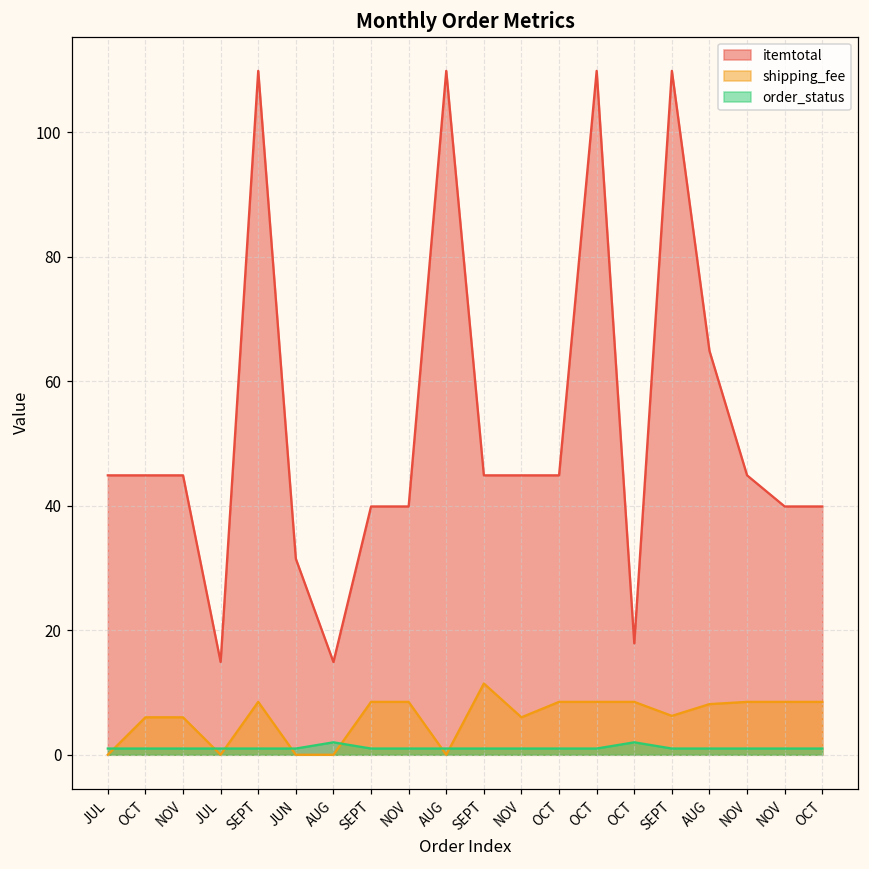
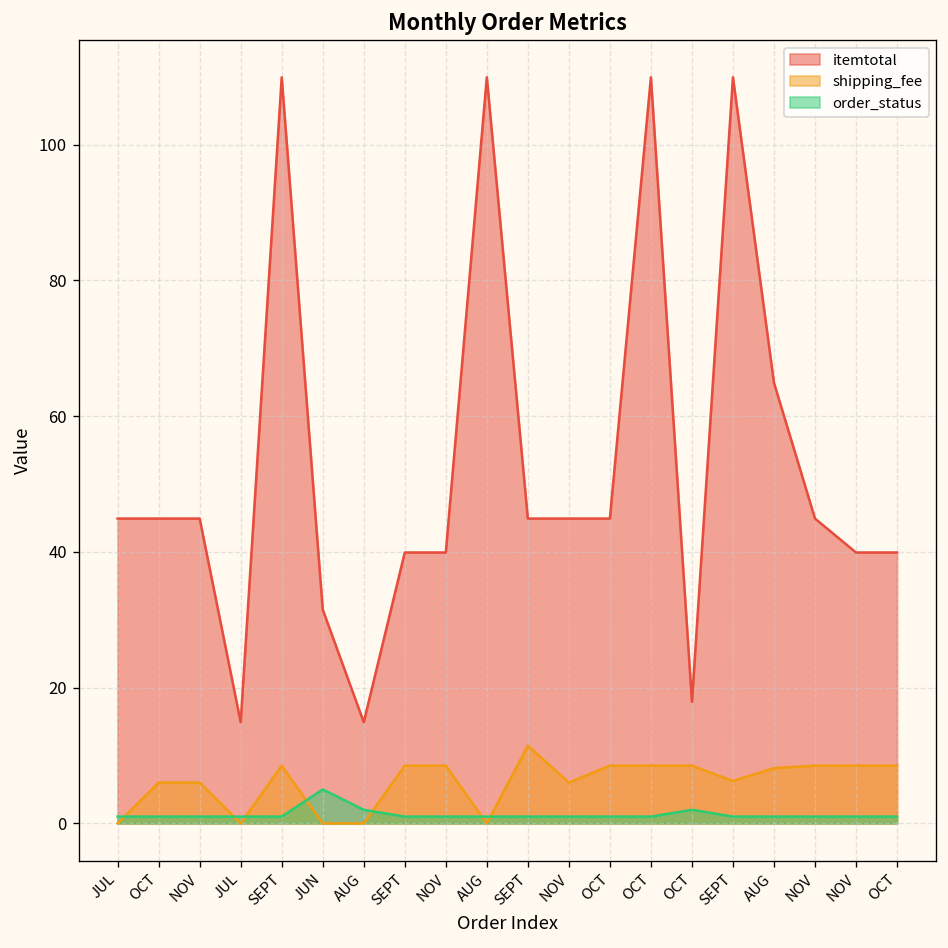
  {
    "itemtotal": {
      "JUN": 32
    },
    "shipping_fee": {
      "JUN": 0
    },
    "order_status": {
-     "JUN": 1
+     "JUN": 5
    }
  }
